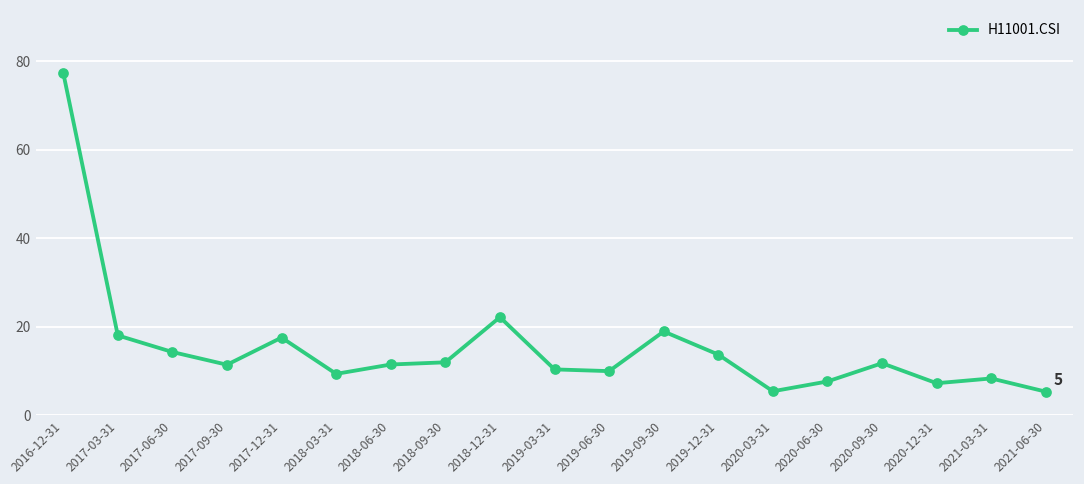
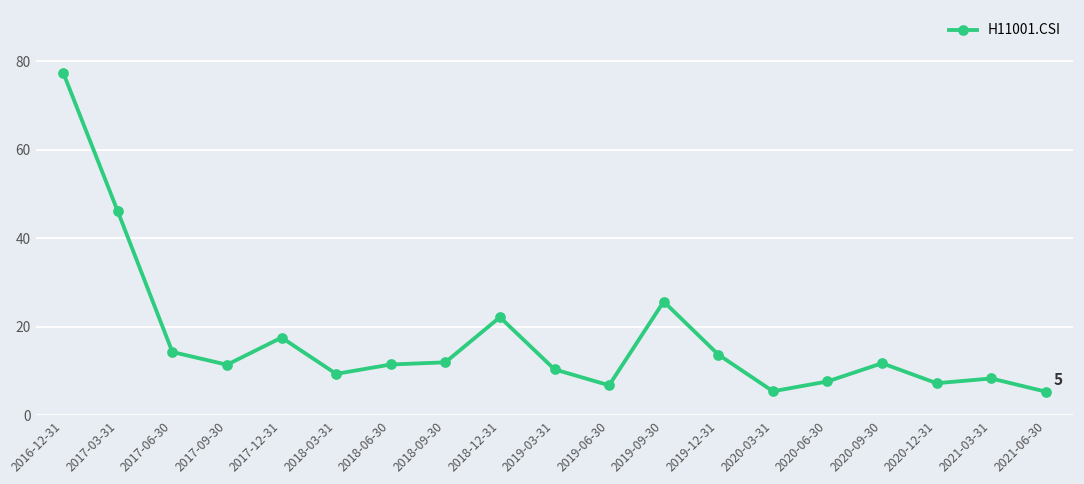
  {
    "2016-12-31": 77,
-   "2017-03-31": 18,
+   "2017-03-31": 46,
    "2017-06-30": 14,
    "2017-09-30": 11,
    "2017-12-31": 18,
    "2018-03-31": 9,
    "2018-06-30": 12,
    "2018-09-30": 12,
    "2018-12-31": 22,
    "2019-03-31": 10,
-   "2019-06-30": 10,
-   "2019-09-30": 19,
+   "2019-06-30": 7,
+   "2019-09-30": 26,
    "2019-12-31": 14,
    "2020-03-31": 5,
    "2020-06-30": 8,
    "2020-09-30": 12,
    "2020-12-31": 7,
    "2021-03-31": 8
  }
